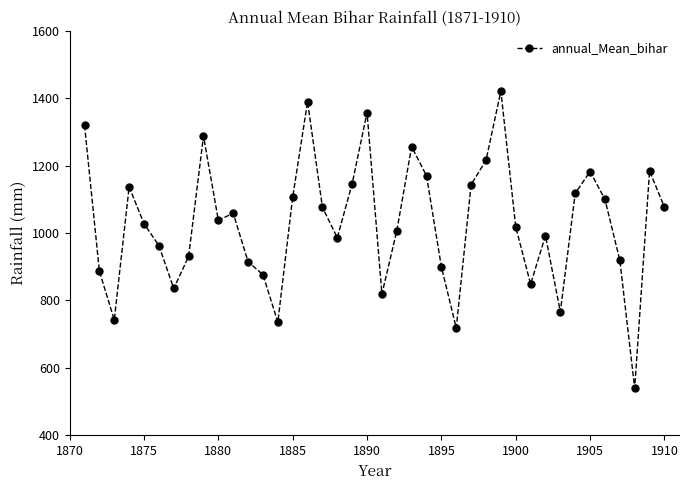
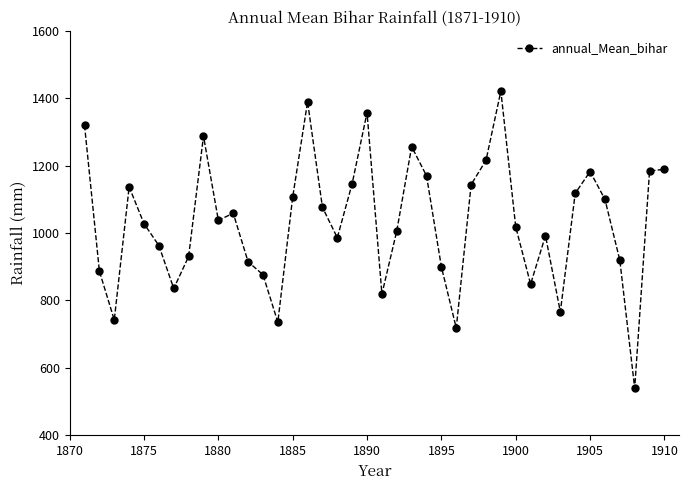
  {
    "1875": 1030,
    "1880": 1040,
    "1885": 1110,
    "1890": 1360,
    "1895": 900,
    "1900": 1020,
    "1905": 1180,
-   "1910": 1080
+   "1910": 1190
  }
